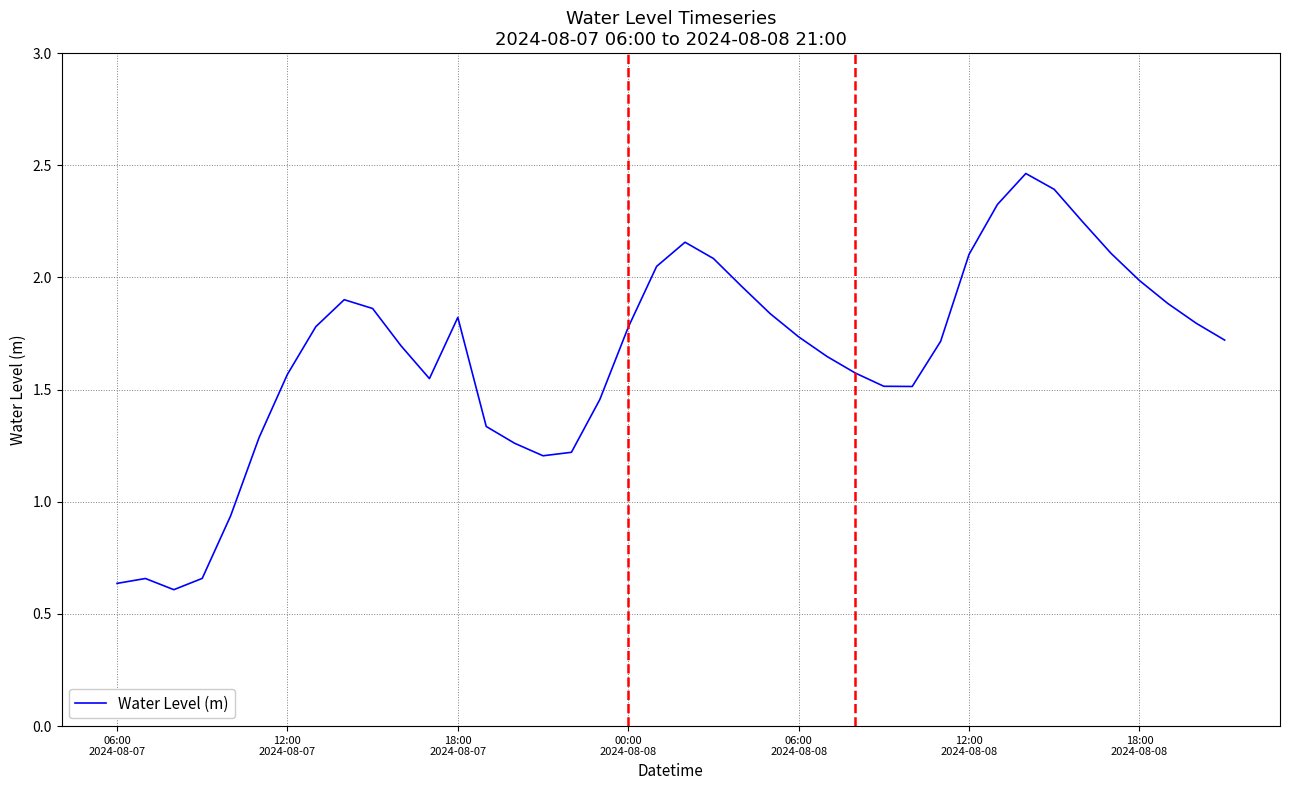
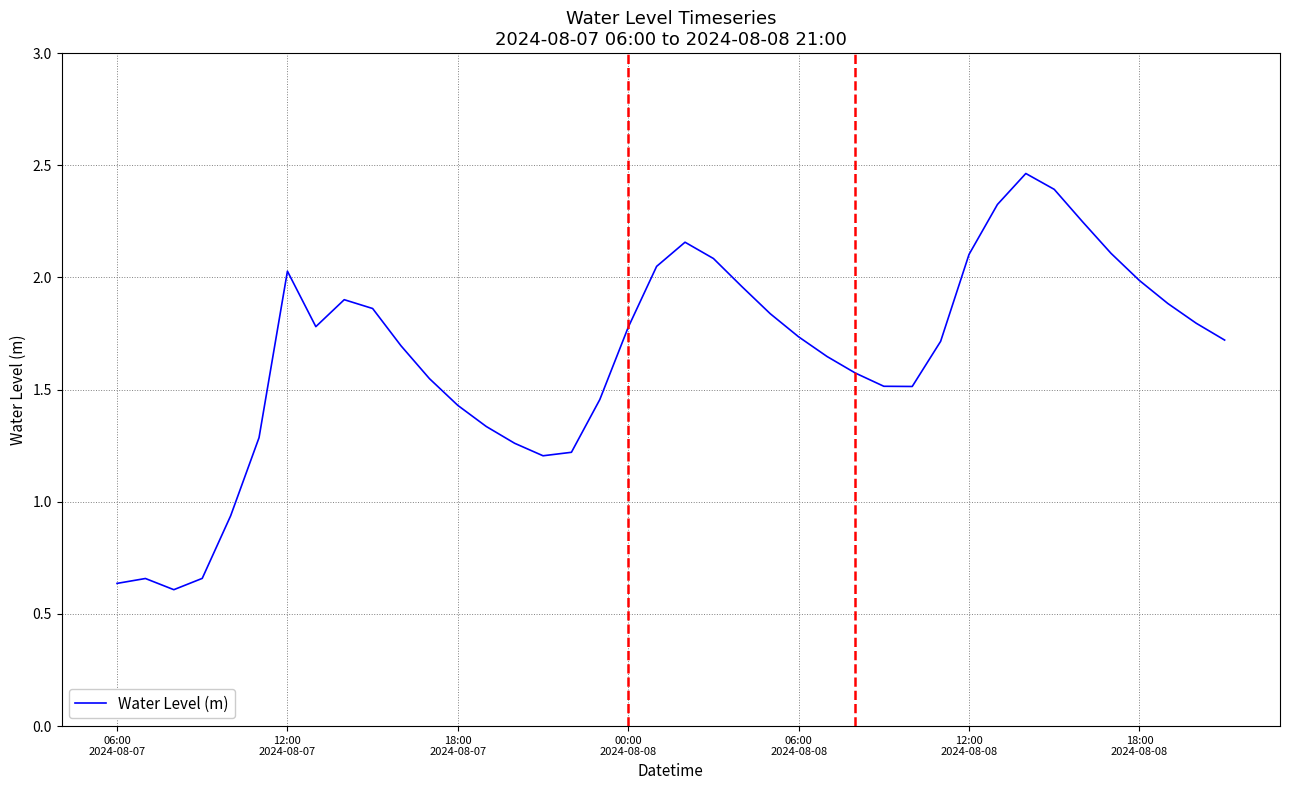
  {
    "06:00 2024-08-07": 0.64,
-   "12:00 2024-08-07": 1.57,
-   "18:00 2024-08-07": 1.82,
+   "12:00 2024-08-07": 2.03,
+   "18:00 2024-08-07": 1.43,
    "00:00 2024-08-08": 1.78,
    "06:00 2024-08-08": 1.74,
    "12:00 2024-08-08": 2.10,
    "18:00 2024-08-08": 1.99
  }
